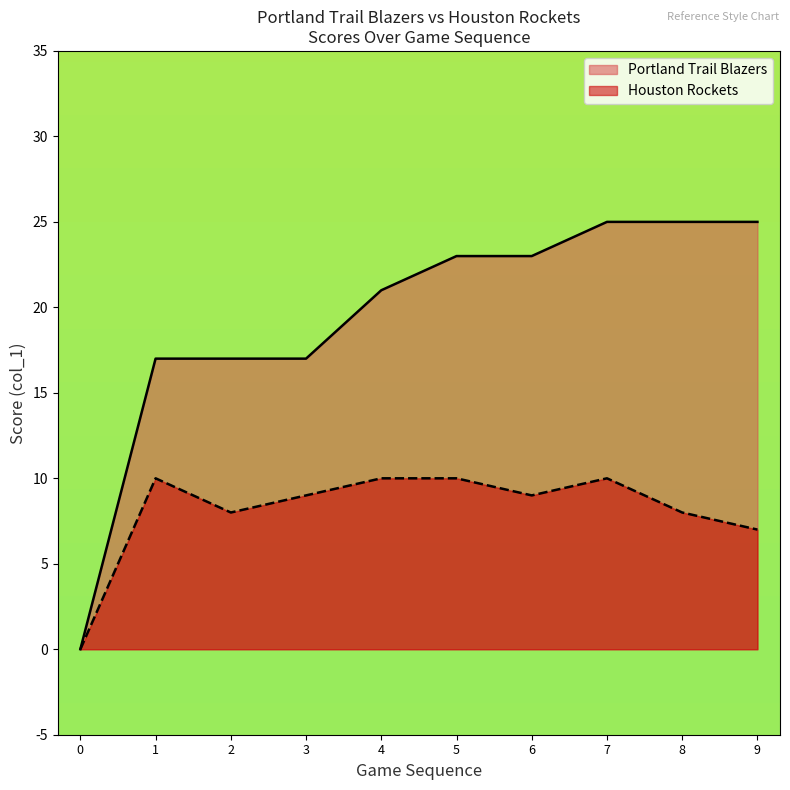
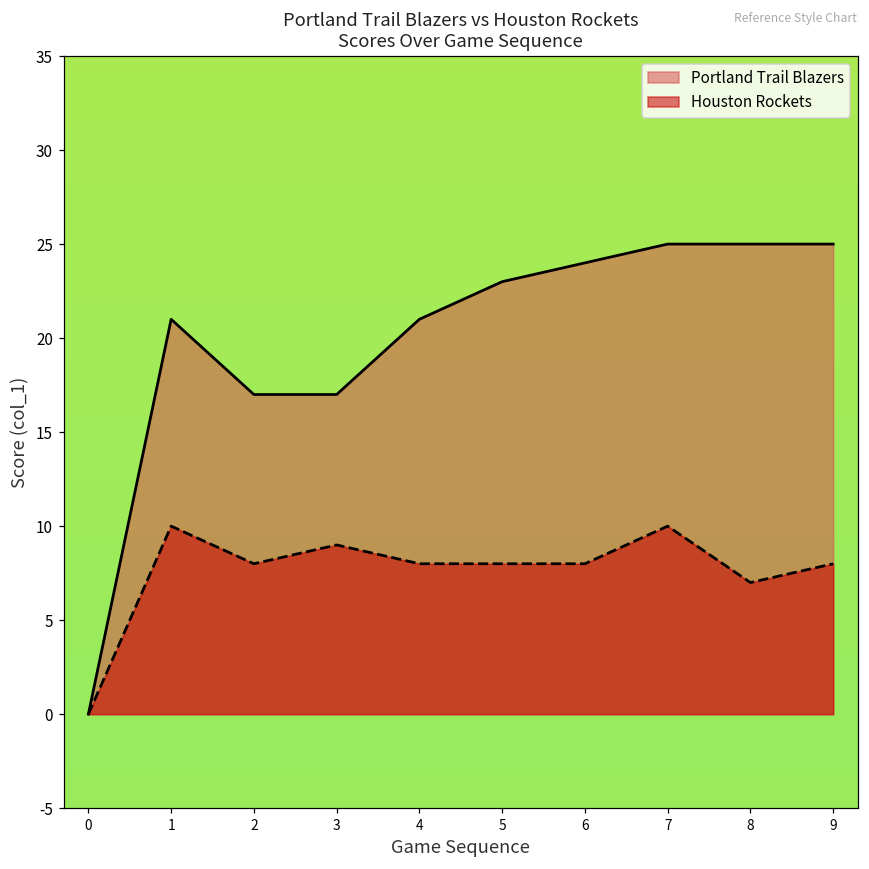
  {
    "Portland Trail Blazers": {
-     "1": 17,
+     "1": 21,
      "2": 17,
      "3": 17,
      "4": 21,
      "5": 23,
-     "6": 23,
+     "6": 24,
      "7": 25,
      "8": 25,
      "9": 25
    },
    "Houston Rockets": {
      "1": 10,
      "2": 8,
      "3": 9,
-     "4": 10,
-     "5": 10,
-     "6": 9,
+     "4": 8,
+     "5": 8,
+     "6": 8,
      "7": 10,
-     "8": 8,
-     "9": 7
+     "8": 7,
+     "9": 8
    }
  }
